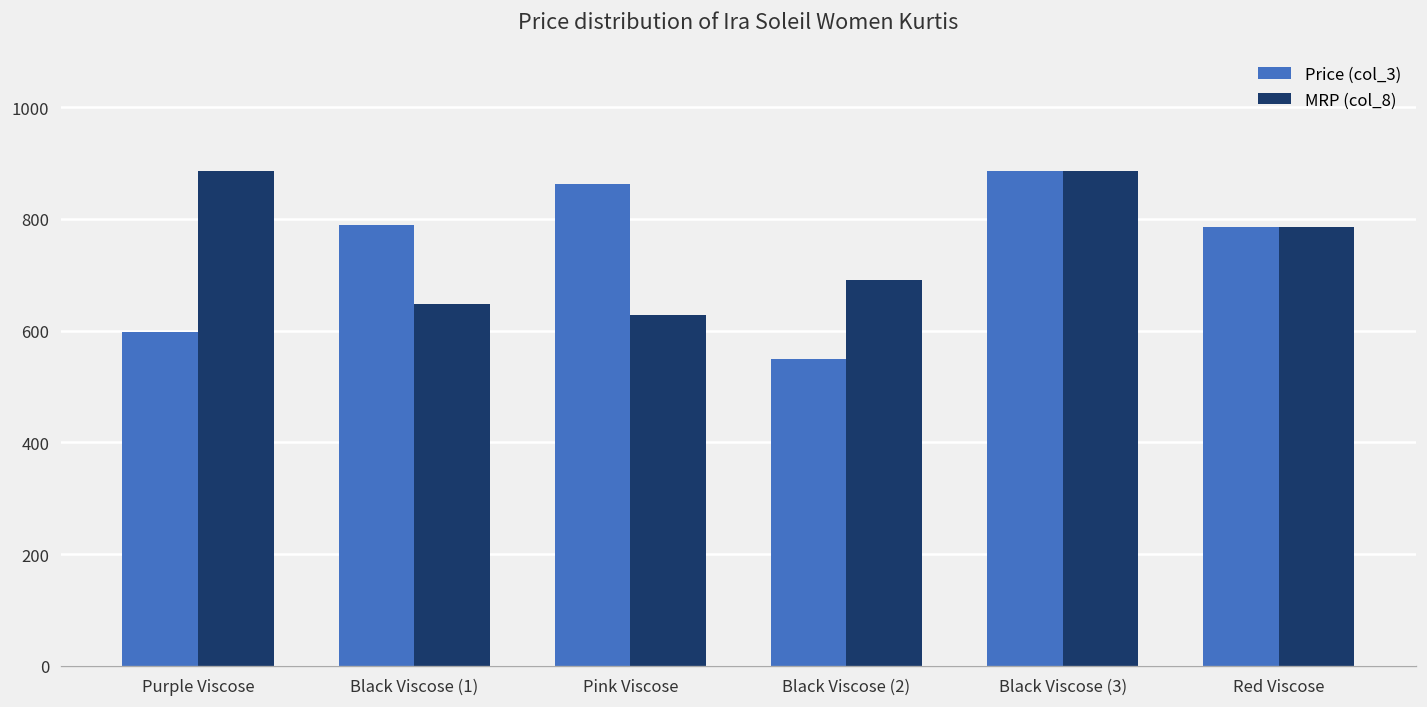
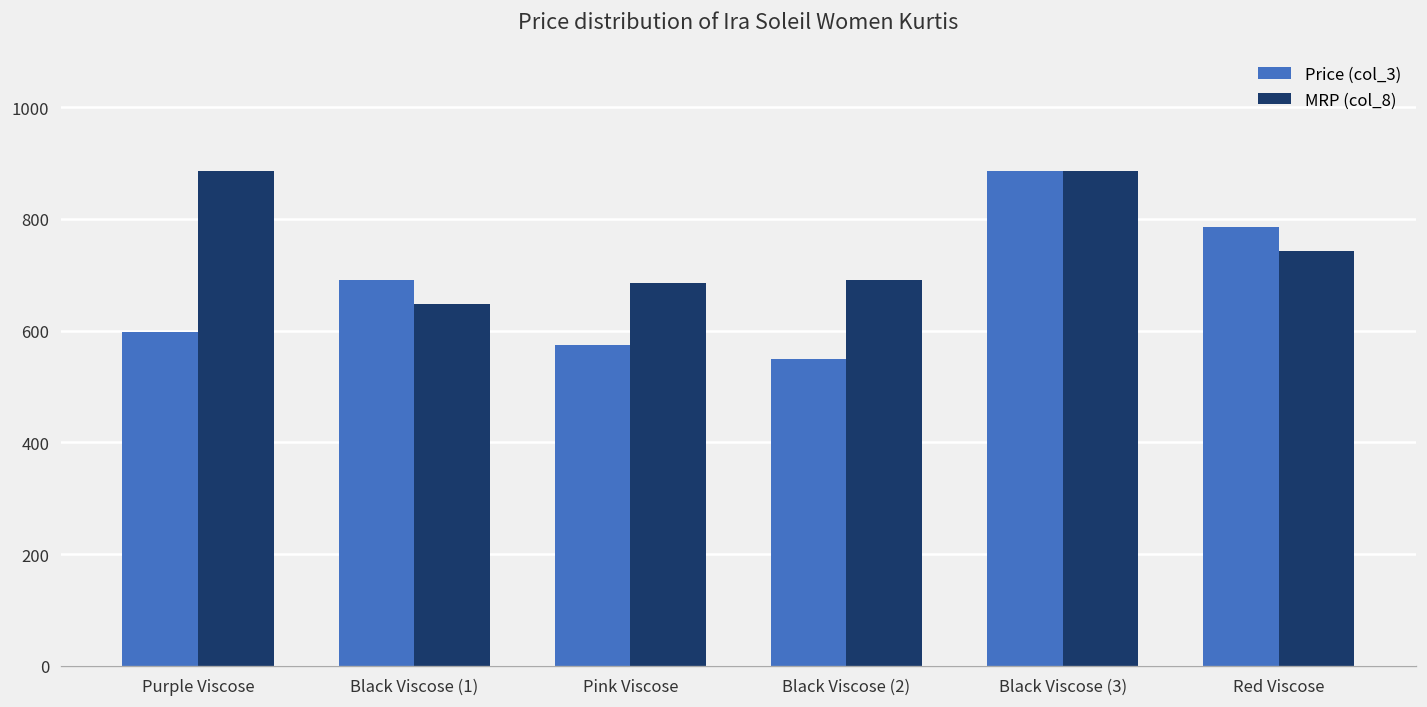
  {
    "Price (col_3)": {
      "Purple Viscose": 600,
-     "Black Viscose (1)": 790,
-     "Pink Viscose": 860,
+     "Black Viscose (1)": 690,
+     "Pink Viscose": 570,
      "Black Viscose (2)": 550,
      "Black Viscose (3)": 890,
      "Red Viscose": 790
    },
    "MRP (col_8)": {
      "Purple Viscose": 890,
      "Black Viscose (1)": 650,
-     "Pink Viscose": 630,
+     "Pink Viscose": 690,
      "Black Viscose (2)": 690,
      "Black Viscose (3)": 890,
-     "Red Viscose": 790
+     "Red Viscose": 740
    }
  }
